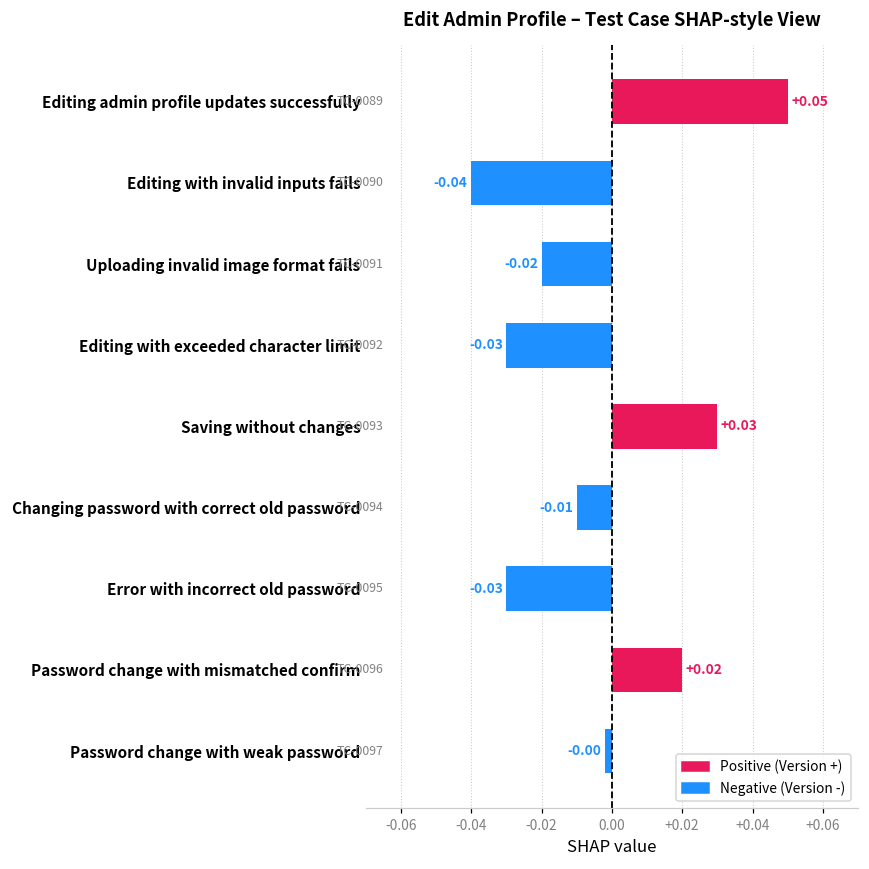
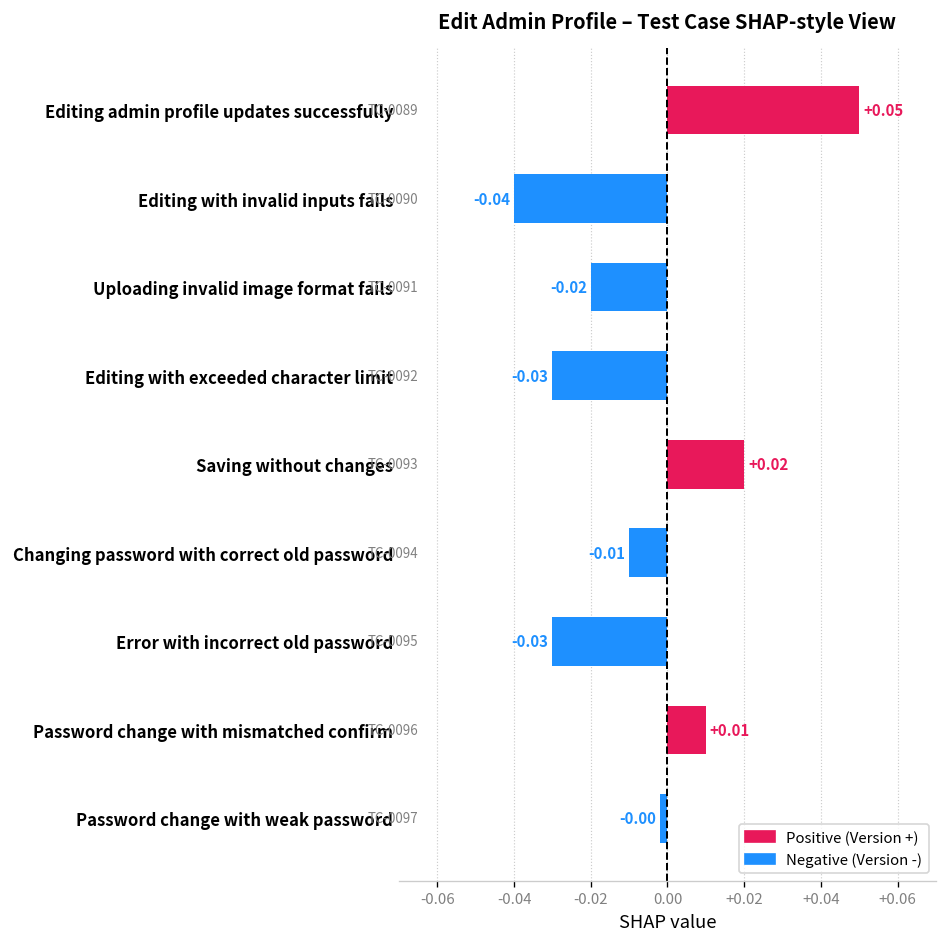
  {
    "Editing admin profile updates successfully": "+0.05",
    "Editing with invalid inputs fails": "-0.04",
    "Uploading invalid image format fails": "-0.02",
    "Editing with exceeded character limit": "-0.03",
-   "Saving without changes": "+0.03",
+   "Saving without changes": "+0.02",
    "Changing password with correct old password": "-0.01",
    "Error with incorrect old password": "-0.03",
-   "Password change with mismatched confirm": "+0.02",
+   "Password change with mismatched confirm": "+0.01",
    "Password change with weak password": "-0.00"
  }
